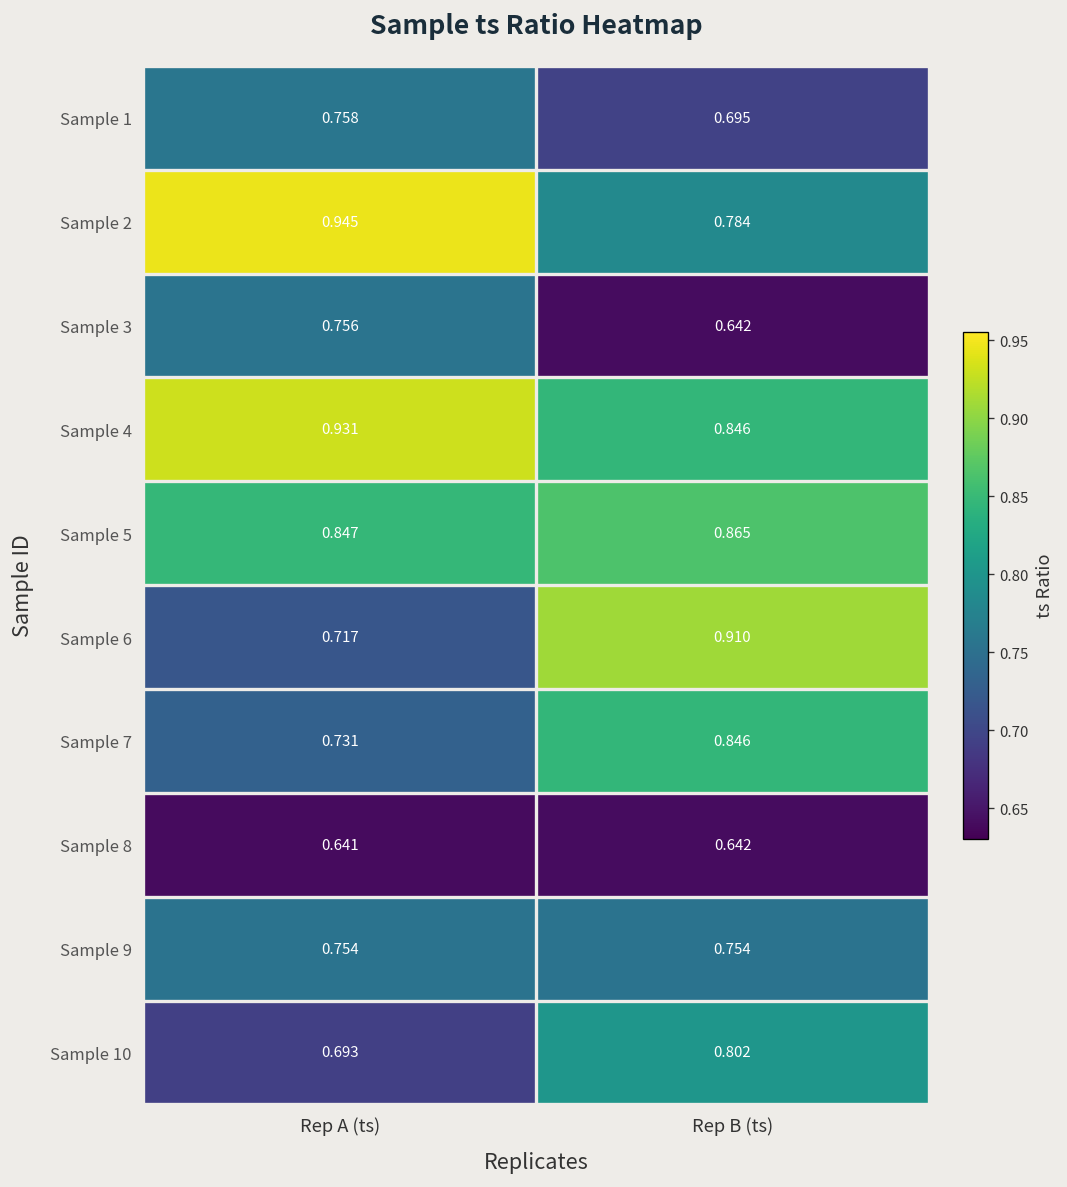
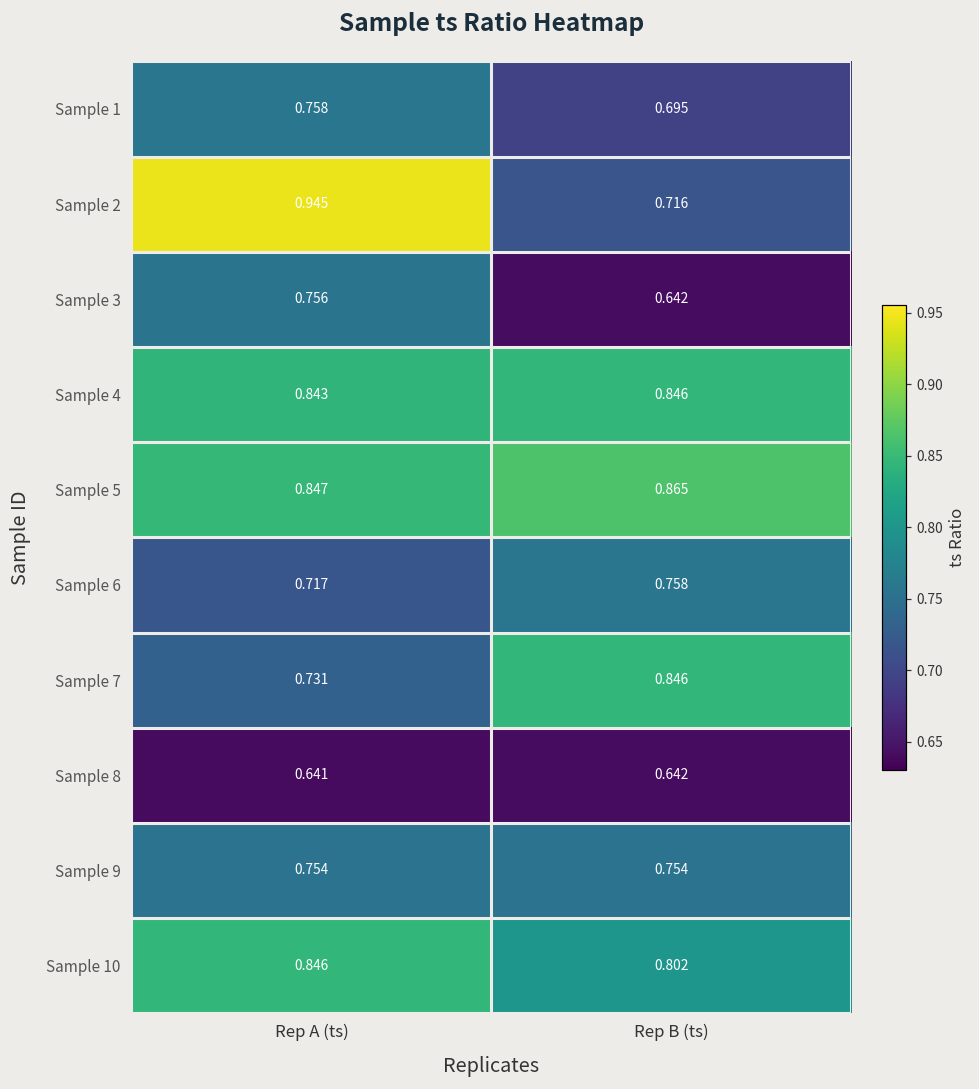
  {
    "Sample 1": {
      "Rep A (ts)": 0.758,
      "Rep B (ts)": 0.695
    },
    "Sample 2": {
      "Rep A (ts)": 0.945,
-     "Rep B (ts)": 0.784
+     "Rep B (ts)": 0.716
    },
    "Sample 3": {
      "Rep A (ts)": 0.756,
      "Rep B (ts)": 0.642
    },
    "Sample 4": {
-     "Rep A (ts)": 0.931,
+     "Rep A (ts)": 0.843,
      "Rep B (ts)": 0.846
    },
    "Sample 5": {
      "Rep A (ts)": 0.847,
      "Rep B (ts)": 0.865
    },
    "Sample 6": {
      "Rep A (ts)": 0.717,
-     "Rep B (ts)": 0.910
+     "Rep B (ts)": 0.758
    },
    "Sample 7": {
      "Rep A (ts)": 0.731,
      "Rep B (ts)": 0.846
    },
    "Sample 8": {
      "Rep A (ts)": 0.641,
      "Rep B (ts)": 0.642
    },
    "Sample 9": {
      "Rep A (ts)": 0.754,
      "Rep B (ts)": 0.754
    },
    "Sample 10": {
-     "Rep A (ts)": 0.693,
+     "Rep A (ts)": 0.846,
      "Rep B (ts)": 0.802
    }
  }
